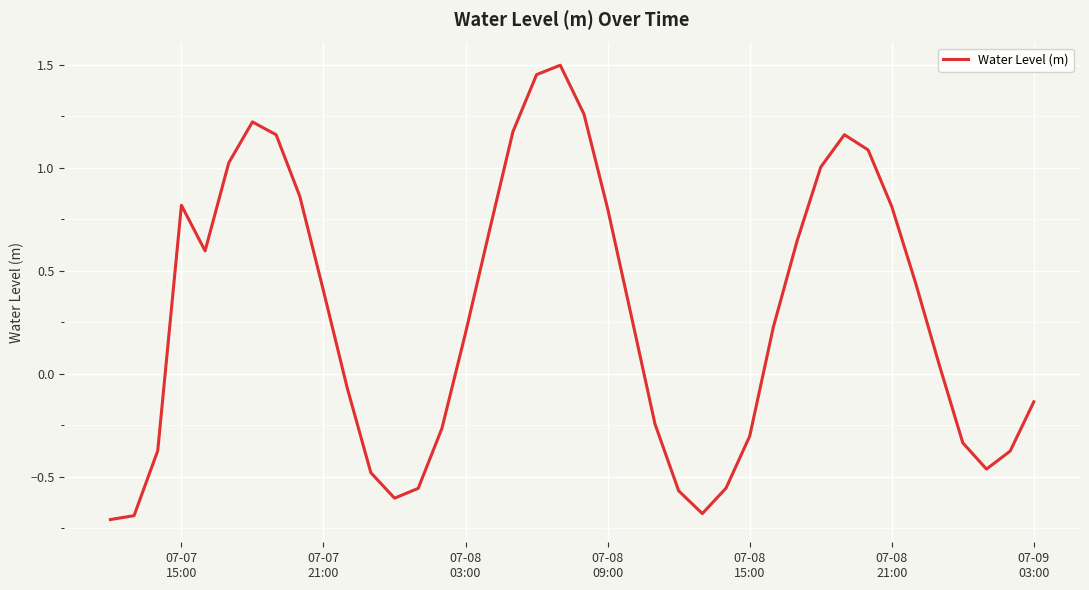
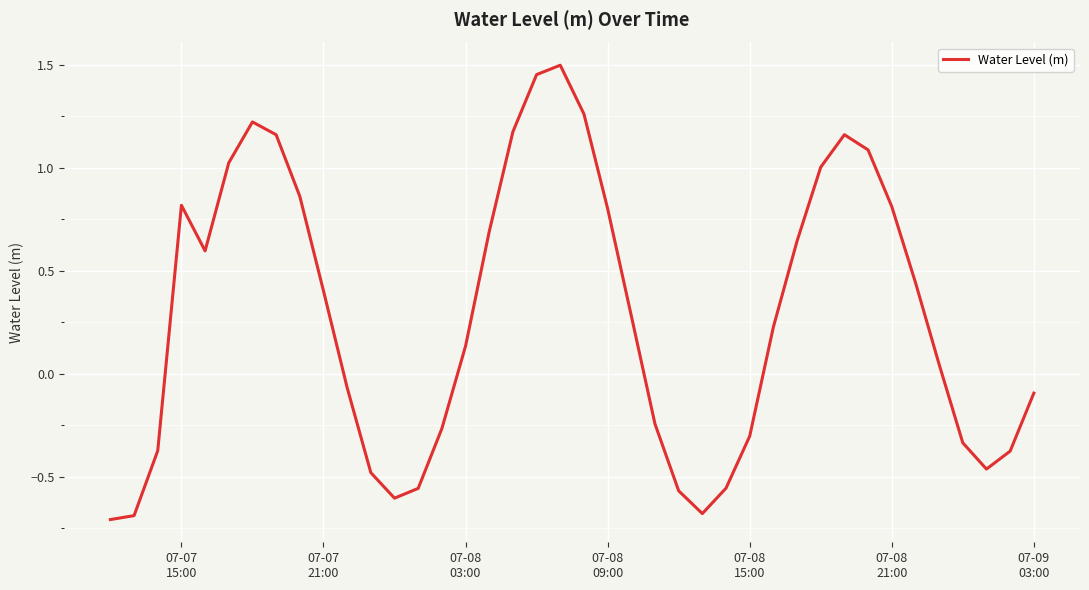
  {
    "07-07 15:00": 0.82,
    "07-07 21:00": 0.40,
-   "07-08 03:00": 0.20,
+   "07-08 03:00": 0.13,
    "07-08 09:00": 0.80,
    "07-08 15:00": -0.30,
    "07-08 21:00": 0.81,
-   "07-09 03:00": -0.14
+   "07-09 03:00": -0.10
  }
